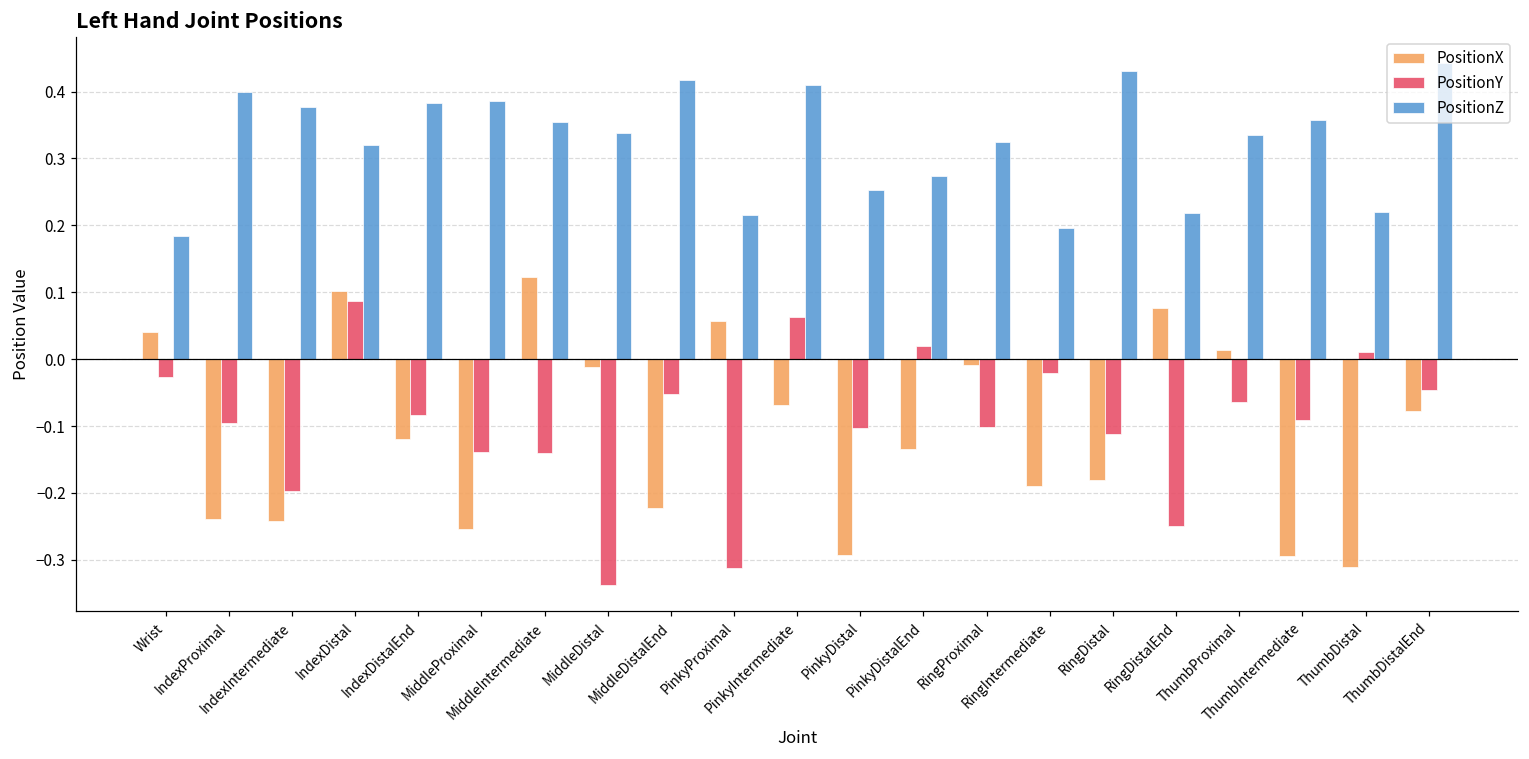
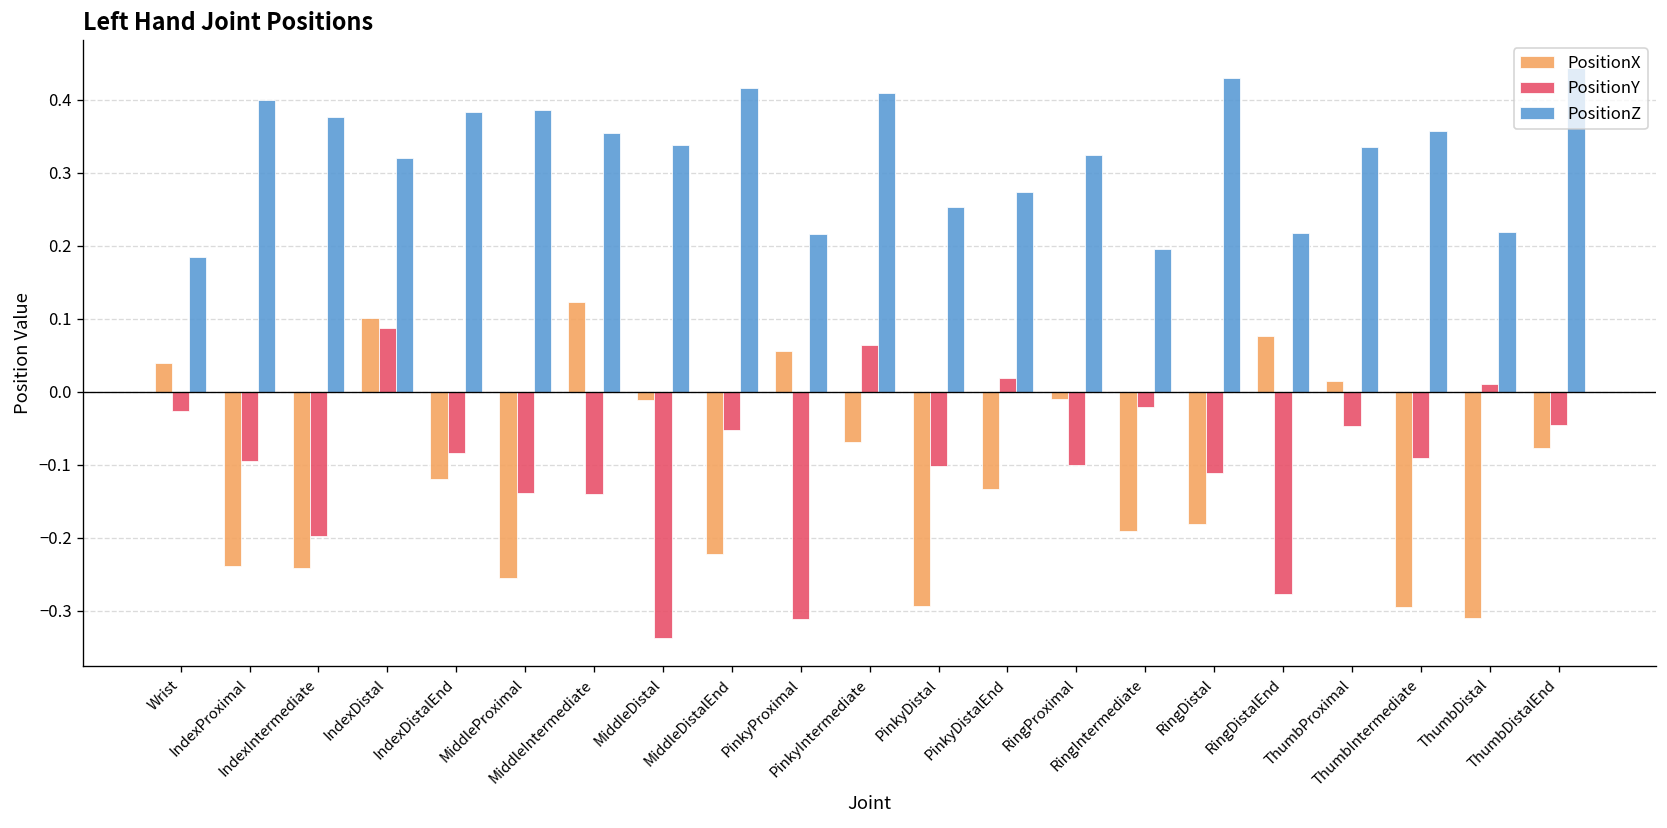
  {
    "PositionX": {
      "Wrist": 0.04,
      "IndexProximal": -0.24,
      "IndexIntermediate": -0.24,
      "IndexDistal": 0.10,
      "IndexDistalEnd": -0.12,
      "MiddleProximal": -0.25,
      "MiddleIntermediate": 0.12,
      "MiddleDistal": -0.01,
      "MiddleDistalEnd": -0.22,
      "PinkyProximal": 0.06,
      "PinkyIntermediate": -0.07,
      "PinkyDistal": -0.29,
      "PinkyDistalEnd": -0.13,
      "RingProximal": -0.01,
      "RingIntermediate": -0.19,
      "RingDistal": -0.18,
      "RingDistalEnd": 0.08,
      "ThumbProximal": 0.01,
      "ThumbIntermediate": -0.29,
      "ThumbDistal": -0.31,
      "ThumbDistalEnd": -0.08
    },
    "PositionY": {
      "Wrist": -0.03,
      "IndexProximal": -0.09,
      "IndexIntermediate": -0.20,
      "IndexDistal": 0.09,
      "IndexDistalEnd": -0.08,
      "MiddleProximal": -0.14,
      "MiddleIntermediate": -0.14,
      "MiddleDistal": -0.34,
      "MiddleDistalEnd": -0.05,
      "PinkyProximal": -0.31,
      "PinkyIntermediate": 0.06,
      "PinkyDistal": -0.10,
      "PinkyDistalEnd": 0.02,
      "RingProximal": -0.10,
      "RingIntermediate": -0.02,
      "RingDistal": -0.11,
-     "RingDistalEnd": -0.25,
-     "ThumbProximal": -0.06,
+     "RingDistalEnd": -0.28,
+     "ThumbProximal": -0.05,
      "ThumbIntermediate": -0.09,
      "ThumbDistal": 0.01,
      "ThumbDistalEnd": -0.05
    },
    "PositionZ": {
      "Wrist": 0.18,
      "IndexProximal": 0.40,
      "IndexIntermediate": 0.38,
      "IndexDistal": 0.32,
      "IndexDistalEnd": 0.38,
      "MiddleProximal": 0.39,
      "MiddleIntermediate": 0.36,
      "MiddleDistal": 0.34,
      "MiddleDistalEnd": 0.42,
      "PinkyProximal": 0.22,
      "PinkyIntermediate": 0.41,
      "PinkyDistal": 0.25,
      "PinkyDistalEnd": 0.27,
      "RingProximal": 0.32,
      "RingIntermediate": 0.20,
      "RingDistal": 0.43,
      "RingDistalEnd": 0.22,
      "ThumbProximal": 0.34,
      "ThumbIntermediate": 0.36,
      "ThumbDistal": 0.22
    }
  }
